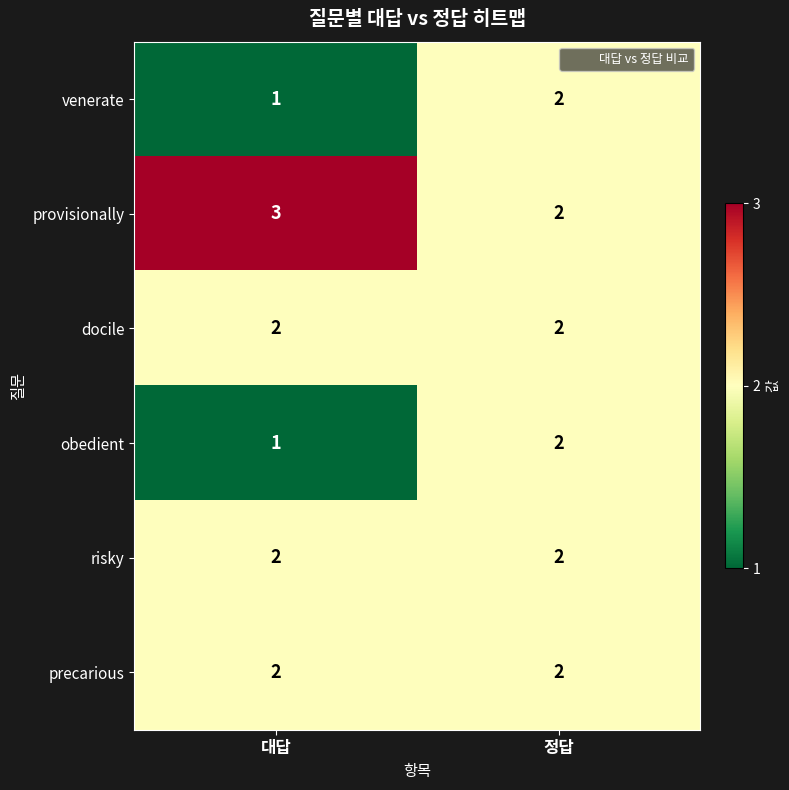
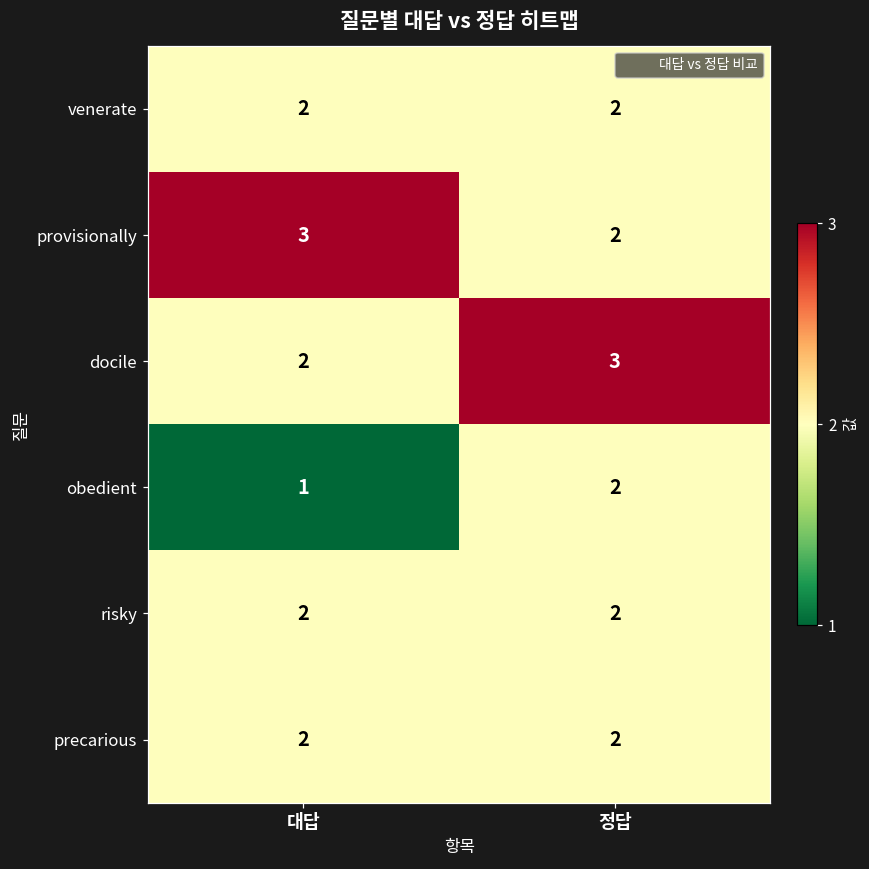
  {
    "venerate": {
-     "대답": 1,
+     "대답": 2,
      "정답": 2
    },
    "provisionally": {
      "대답": 3,
      "정답": 2
    },
    "docile": {
      "대답": 2,
-     "정답": 2
+     "정답": 3
    },
    "obedient": {
      "대답": 1,
      "정답": 2
    },
    "risky": {
      "대답": 2,
      "정답": 2
    },
    "precarious": {
      "대답": 2,
      "정답": 2
    }
  }
